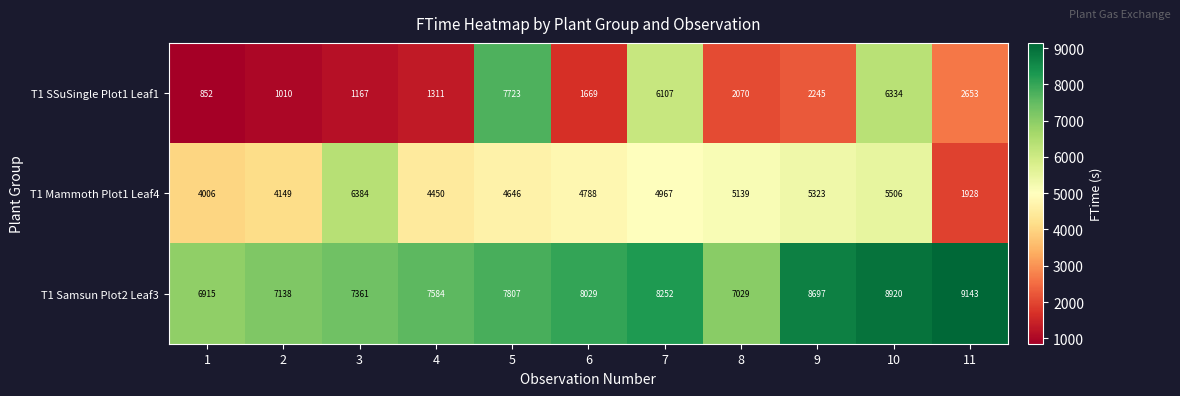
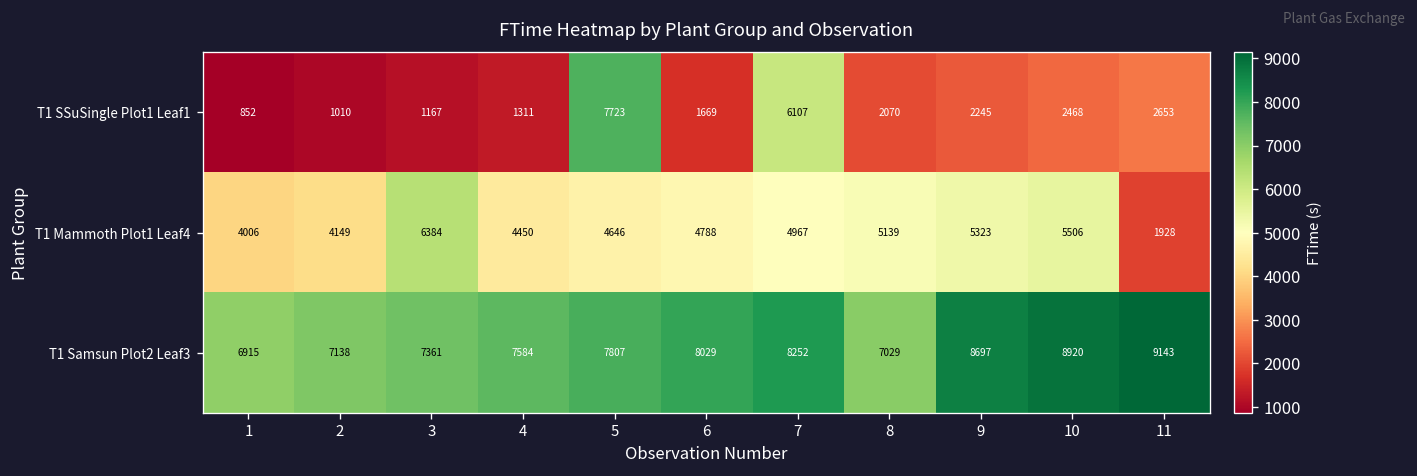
  {
    "T1 SSuSingle Plot1 Leaf1": {
      "1": 852,
      "2": 1010,
      "3": 1167,
      "4": 1311,
      "5": 7723,
      "6": 1669,
      "7": 6107,
      "8": 2070,
      "9": 2245,
-     "10": 6334,
+     "10": 2468,
      "11": 2653
    },
    "T1 Mammoth Plot1 Leaf4": {
      "1": 4006,
      "2": 4149,
      "3": 6384,
      "4": 4450,
      "5": 4646,
      "6": 4788,
      "7": 4967,
      "8": 5139,
      "9": 5323,
      "10": 5506,
      "11": 1928
    },
    "T1 Samsun Plot2 Leaf3": {
      "1": 6915,
      "2": 7138,
      "3": 7361,
      "4": 7584,
      "5": 7807,
      "6": 8029,
      "7": 8252,
      "8": 7029,
      "9": 8697,
      "10": 8920,
      "11": 9143
    }
  }
